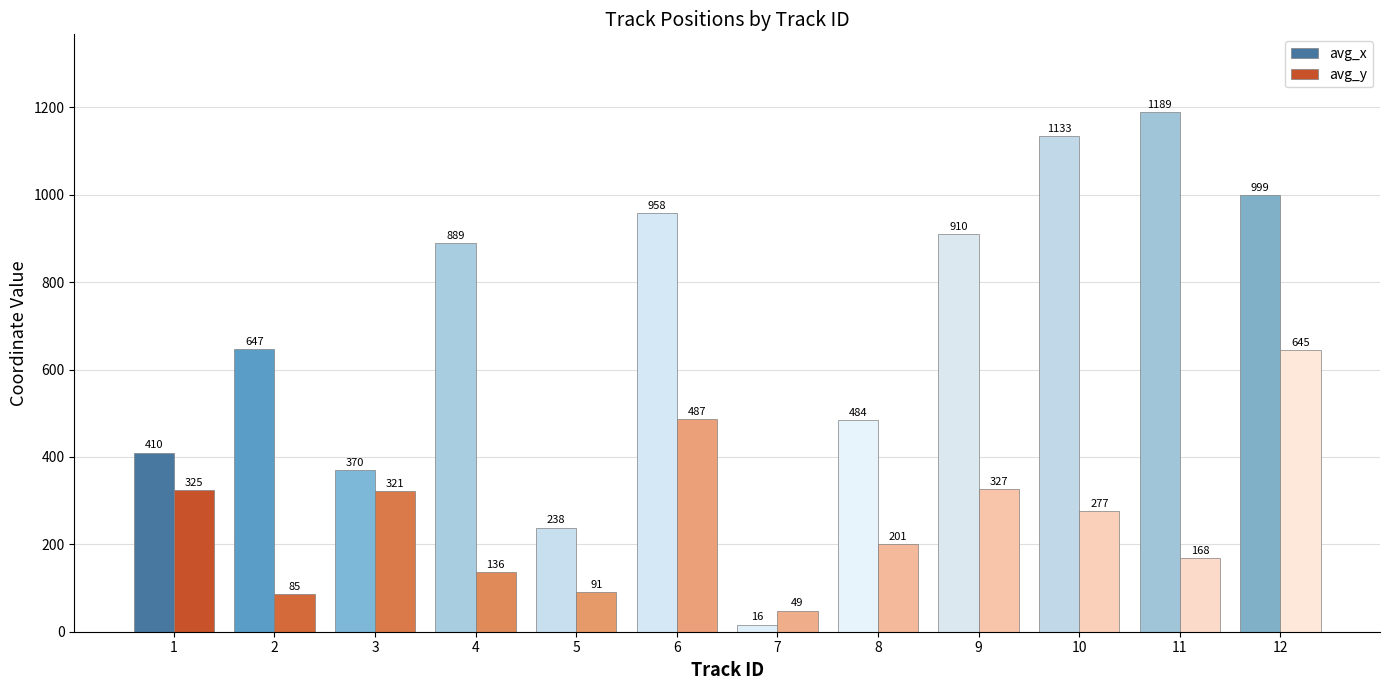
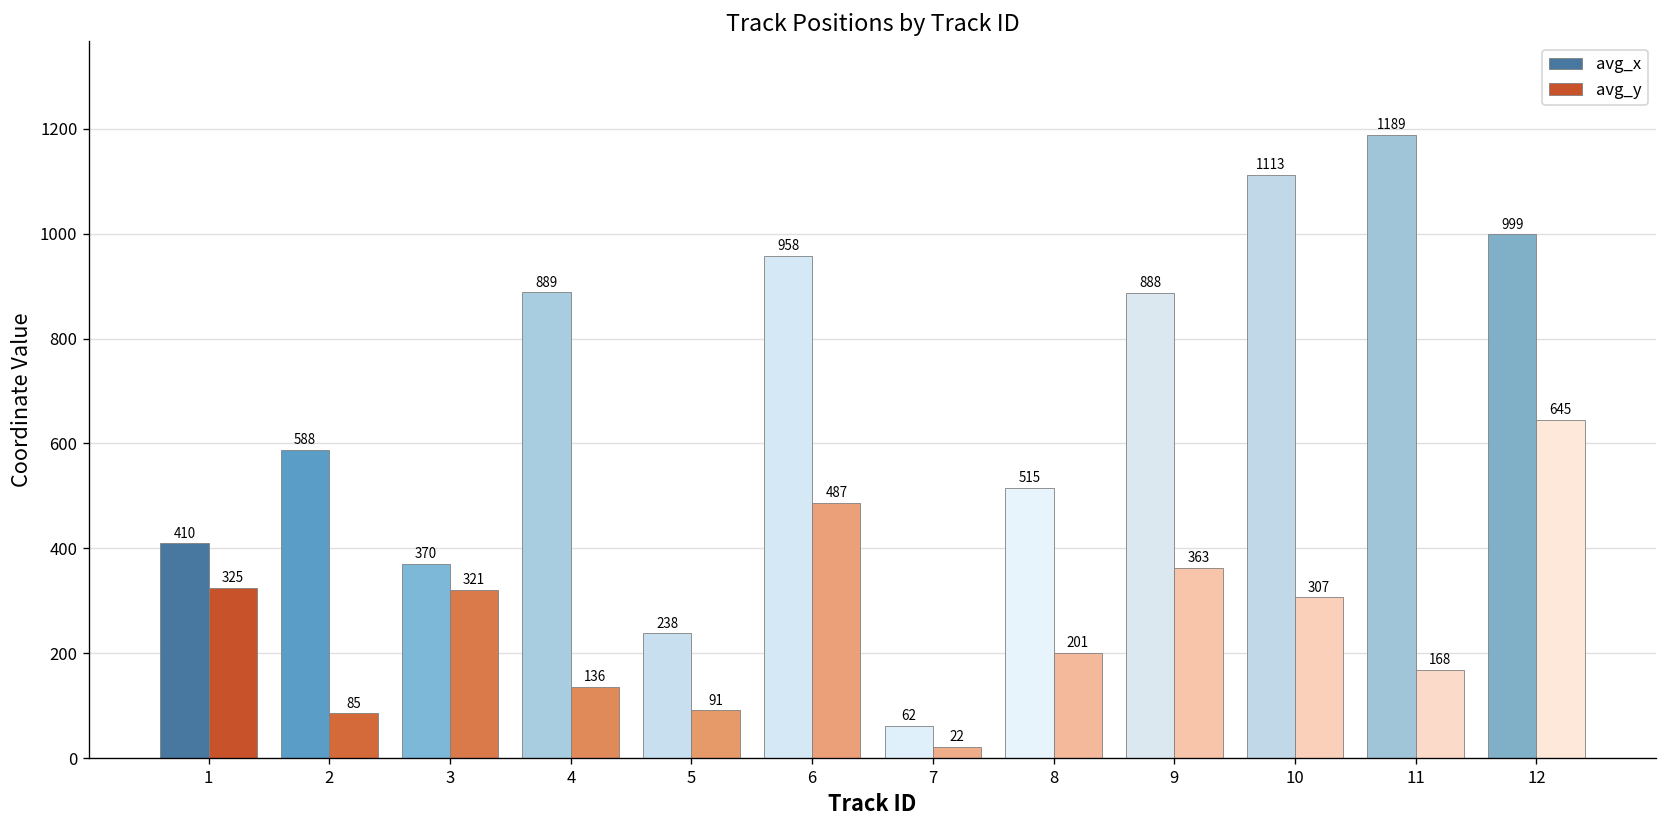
  {
    "avg_x": {
      "1": 410,
-     "2": 647,
+     "2": 588,
      "3": 370,
      "4": 889,
      "5": 238,
      "6": 958,
-     "7": 16,
-     "8": 484,
-     "9": 910,
-     "10": 1133,
+     "7": 62,
+     "8": 515,
+     "9": 888,
+     "10": 1113,
      "11": 1189,
      "12": 999
    },
    "avg_y": {
      "1": 325,
      "2": 85,
      "3": 321,
      "4": 136,
      "5": 91,
      "6": 487,
-     "7": 49,
+     "7": 22,
      "8": 201,
-     "9": 327,
-     "10": 277,
+     "9": 363,
+     "10": 307,
      "11": 168,
      "12": 645
    }
  }
